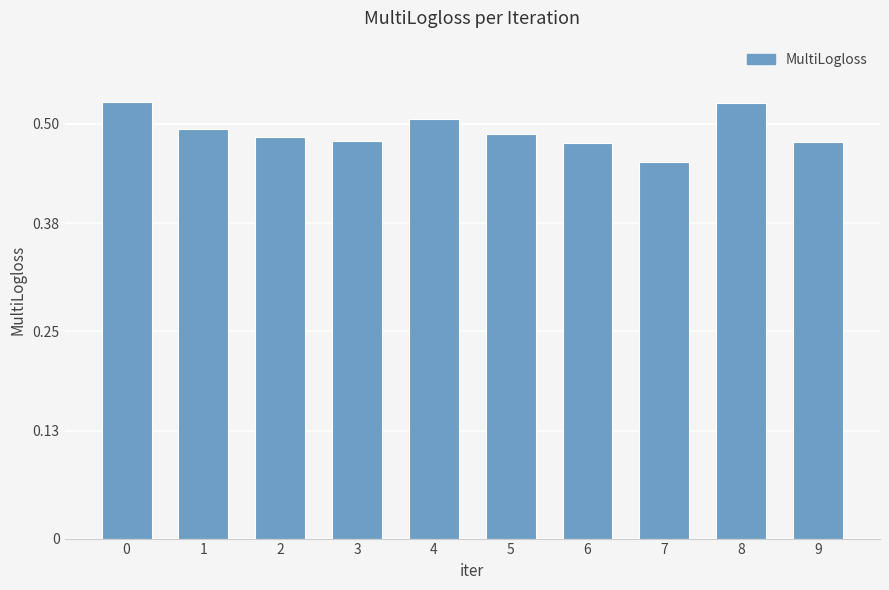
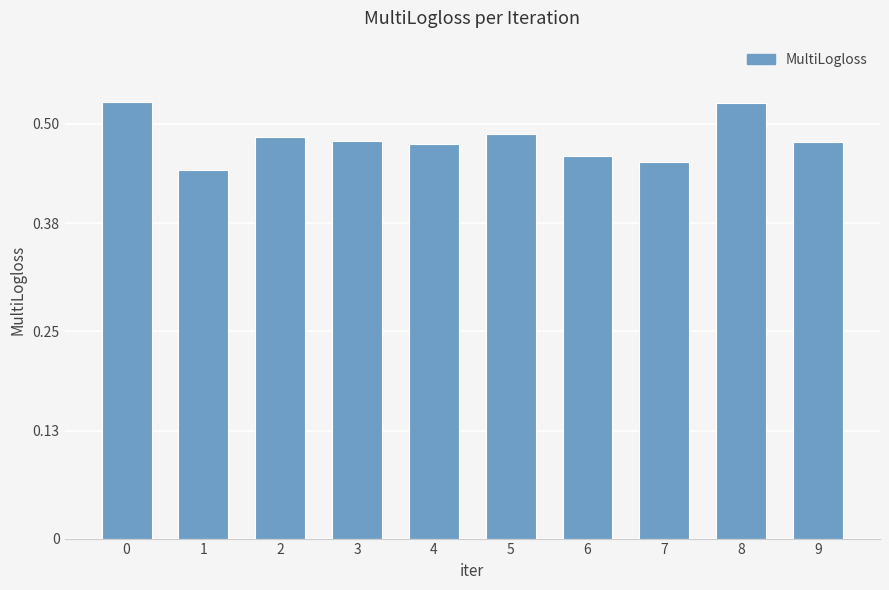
  {
    "0": 0.53,
-   "1": 0.49,
+   "1": 0.44,
    "2": 0.48,
    "3": 0.48,
-   "4": 0.51,
+   "4": 0.48,
    "5": 0.49,
-   "6": 0.48,
+   "6": 0.46,
    "7": 0.45,
    "8": 0.52,
    "9": 0.48
  }
